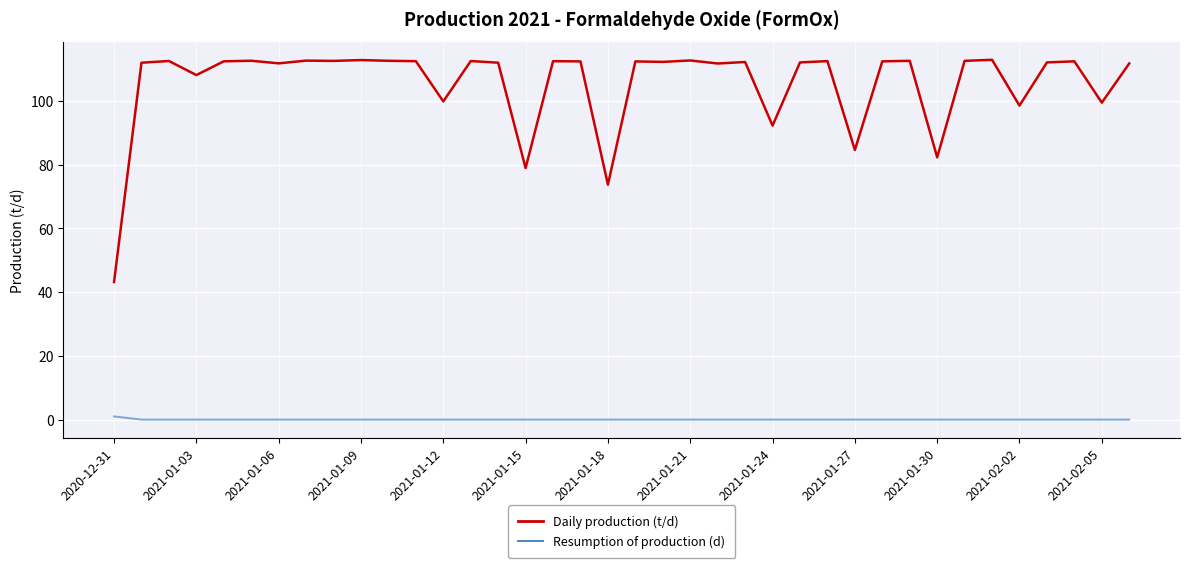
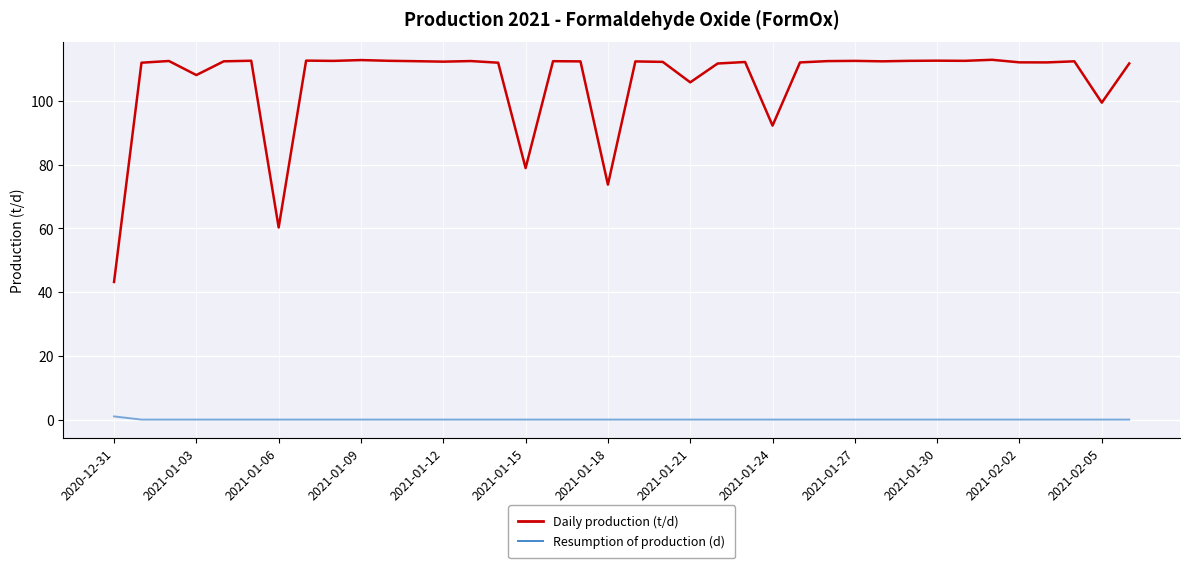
  {
    "Daily production (t/d)": {
      "2020-12-31": 43,
      "2021-01-03": 108,
-     "2021-01-06": 112,
+     "2021-01-06": 60,
      "2021-01-09": 113,
-     "2021-01-12": 100,
+     "2021-01-12": 112,
      "2021-01-15": 79,
      "2021-01-18": 74,
-     "2021-01-21": 113,
+     "2021-01-21": 106,
      "2021-01-24": 92,
-     "2021-01-27": 85,
-     "2021-01-30": 82,
-     "2021-02-02": 99,
+     "2021-01-27": 113,
+     "2021-01-30": 113,
+     "2021-02-02": 112,
      "2021-02-05": 99
    },
    "Resumption of production (d)": {
      "2020-12-31": 1,
      "2021-01-03": 0,
      "2021-01-06": 0,
      "2021-01-09": 0,
      "2021-01-12": 0,
      "2021-01-15": 0,
      "2021-01-18": 0,
      "2021-01-21": 0,
      "2021-01-24": 0,
      "2021-01-27": 0,
      "2021-01-30": 0,
      "2021-02-02": 0,
      "2021-02-05": 0
    }
  }
